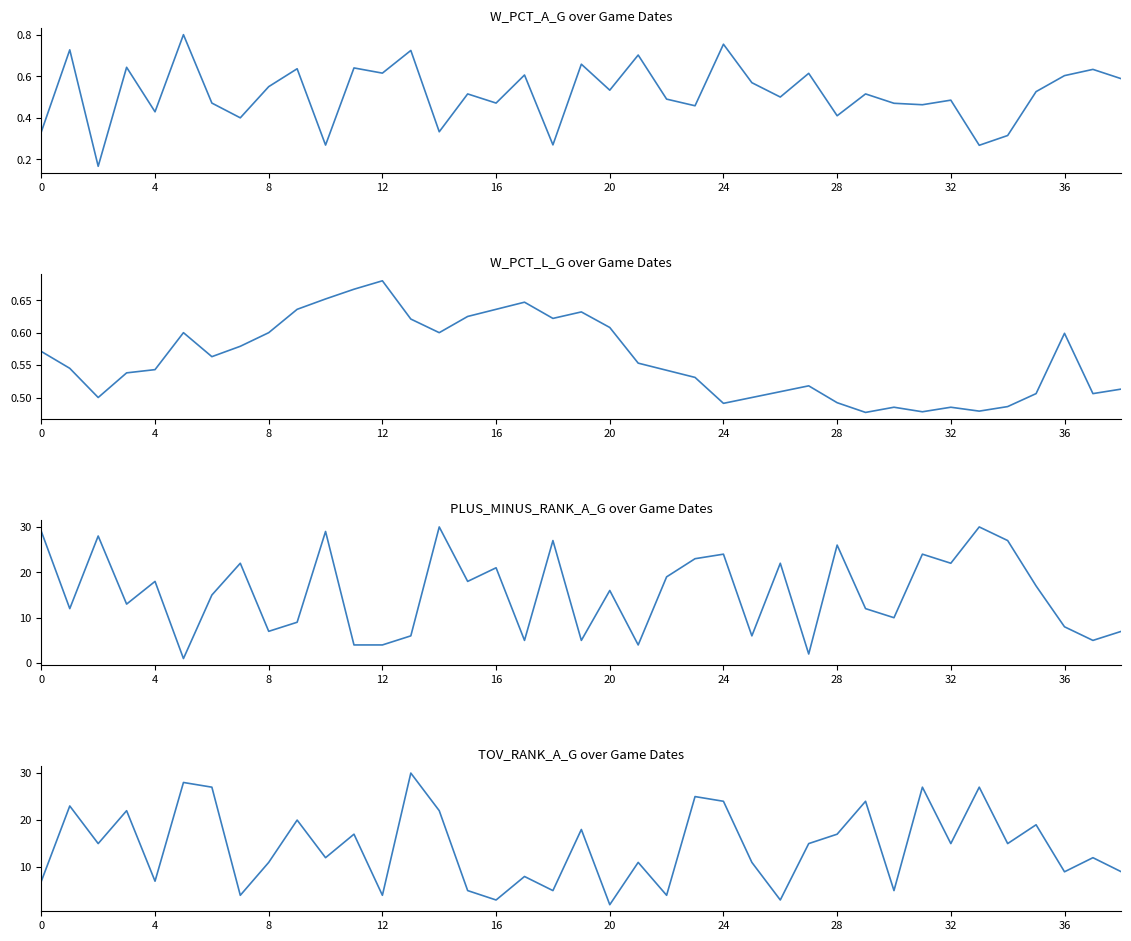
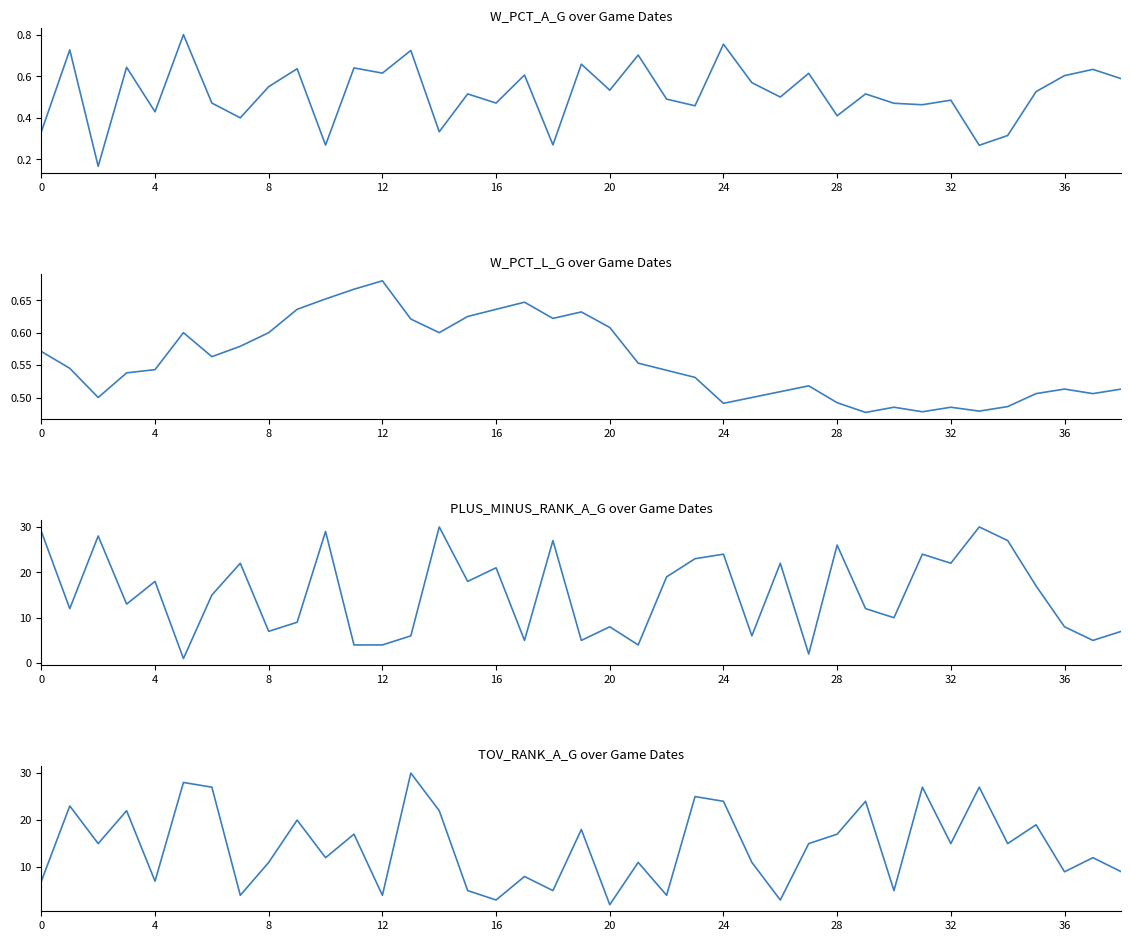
  {
    "W_PCT_A_G over Game Dates": {
      "0": 0.33,
      "4": 0.43,
      "8": 0.55,
      "12": 0.62,
      "16": 0.47,
      "20": 0.53,
      "24": 0.75,
      "28": 0.41,
      "32": 0.49,
      "36": 0.60
    },
    "W_PCT_L_G over Game Dates": {
      "0": 0.57,
      "4": 0.54,
      "8": 0.60,
      "12": 0.68,
      "16": 0.64,
      "20": 0.61,
      "24": 0.49,
      "28": 0.49,
      "32": 0.49,
-     "36": 0.60
+     "36": 0.51
    },
    "PLUS_MINUS_RANK_A_G over Game Dates": {
      "0": 29,
      "4": 18,
      "8": 7,
      "12": 4,
      "16": 21,
-     "20": 16,
+     "20": 8,
      "24": 24,
      "28": 26,
      "32": 22,
      "36": 8
    },
    "TOV_RANK_A_G over Game Dates": {
      "0": 7,
      "4": 7,
      "8": 11,
      "12": 4,
      "16": 3,
      "20": 2,
      "24": 24,
      "28": 17,
      "32": 15,
      "36": 9
    }
  }
